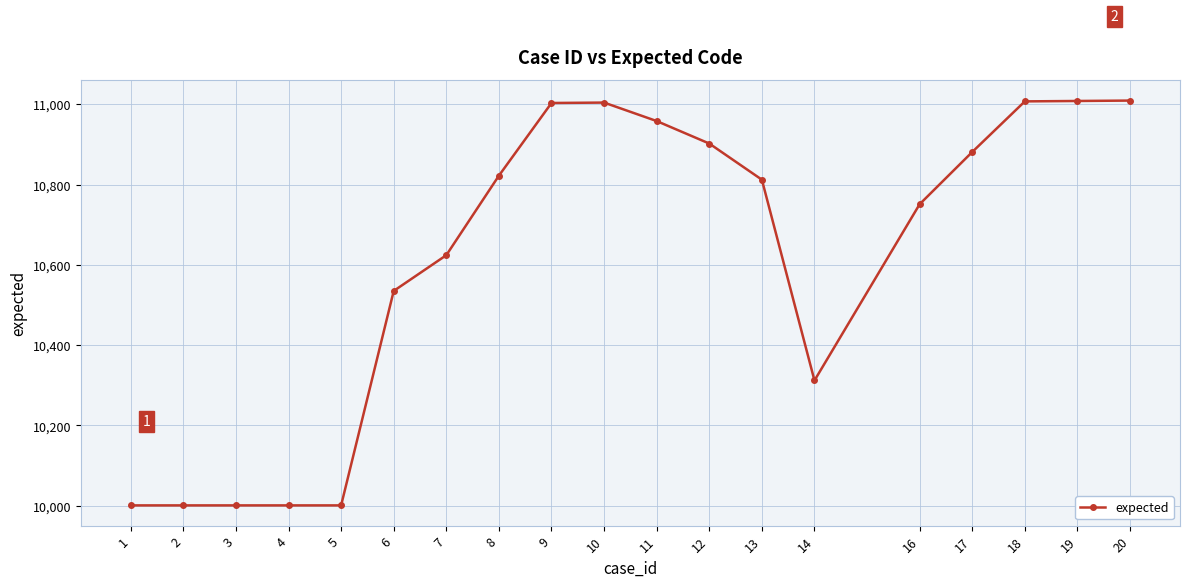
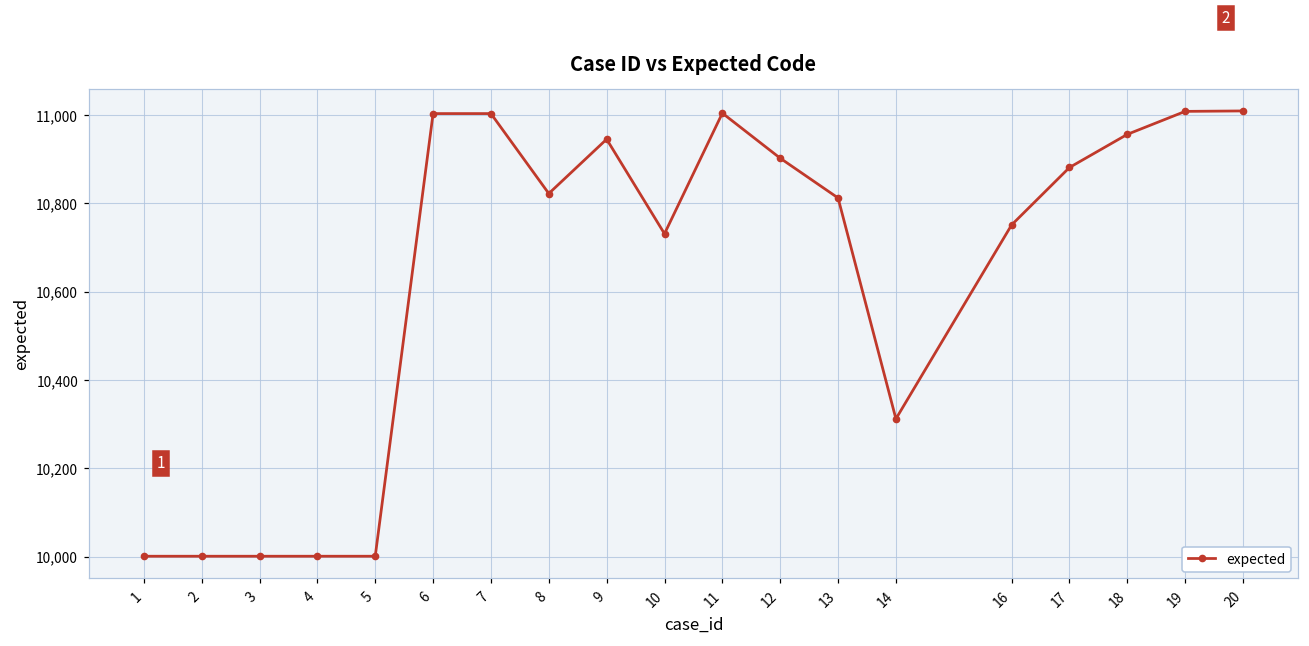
  {
    "1": "10,000",
    "2": "10,000",
    "3": "10,000",
    "4": "10,000",
    "5": "10,000",
-   "6": "10,540",
-   "7": "10,620",
+   "6": "11,000",
+   "7": "11,000",
    "8": "10,820",
-   "9": "11,000",
-   "10": "11,000",
-   "11": "10,960",
+   "9": "10,950",
+   "10": "10,730",
+   "11": "11,000",
    "12": "10,900",
    "13": "10,810",
    "14": "10,310",
    "16": "10,750",
    "17": "10,880",
-   "18": "11,010",
+   "18": "10,960",
    "19": "11,010",
    "20": "11,010"
  }
